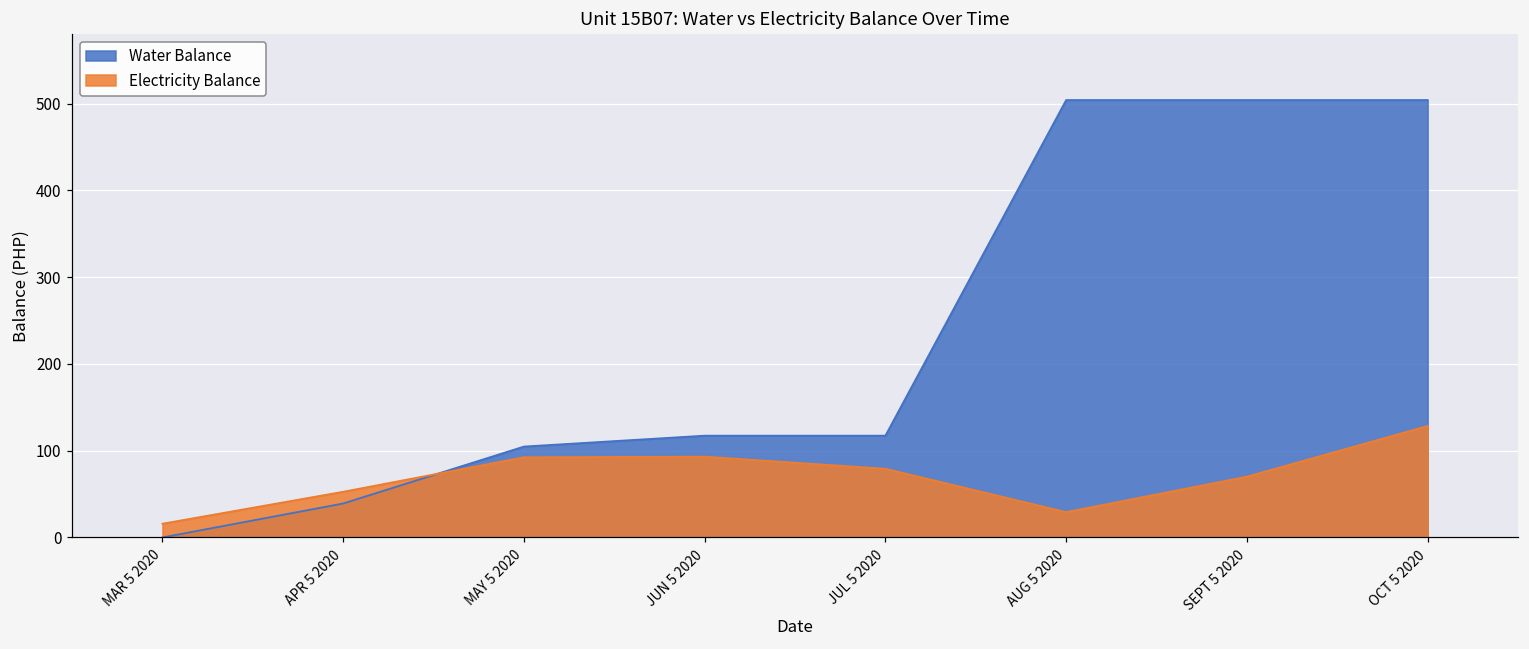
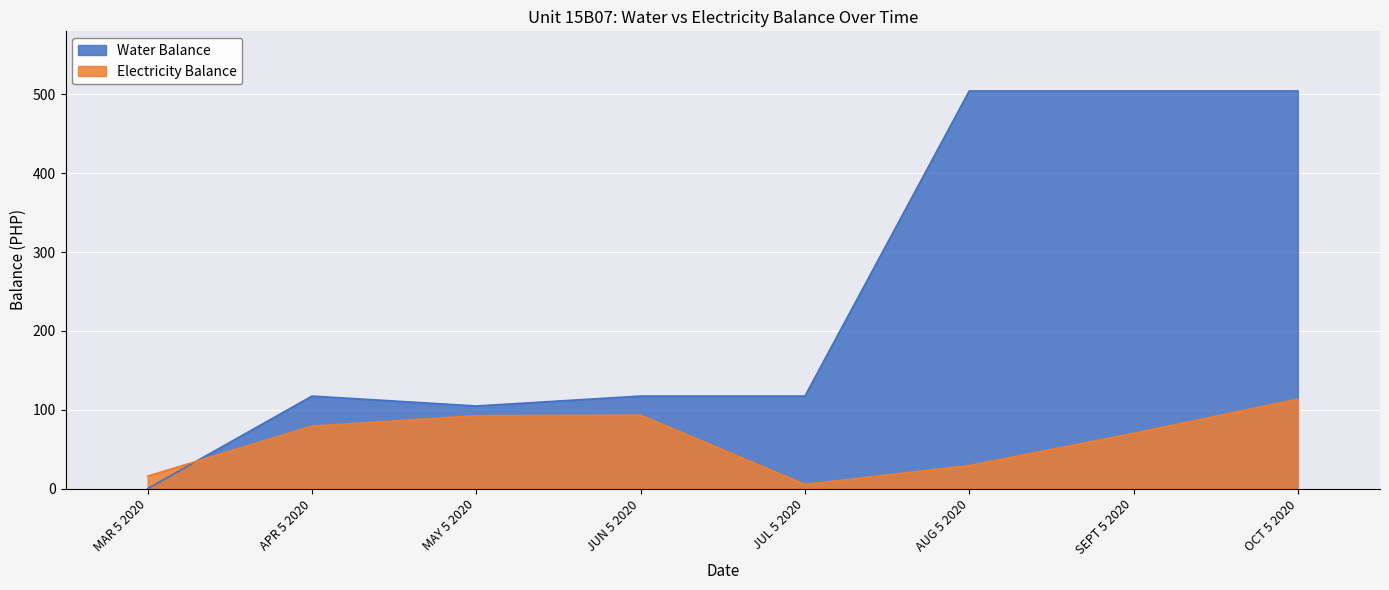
  {
    "Water Balance": {
      "MAR 5 2020": 0,
-     "APR 5 2020": 40,
+     "APR 5 2020": 120,
      "MAY 5 2020": 100,
      "JUN 5 2020": 120,
      "JUL 5 2020": 120,
      "AUG 5 2020": 500,
      "SEPT 5 2020": 500,
      "OCT 5 2020": 500
    },
    "Electricity Balance": {
      "MAR 5 2020": 20,
-     "APR 5 2020": 50,
+     "APR 5 2020": 80,
      "MAY 5 2020": 90,
      "JUN 5 2020": 90,
-     "JUL 5 2020": 80,
+     "JUL 5 2020": 10,
      "AUG 5 2020": 30,
      "SEPT 5 2020": 70,
-     "OCT 5 2020": 130
+     "OCT 5 2020": 110
    }
  }
